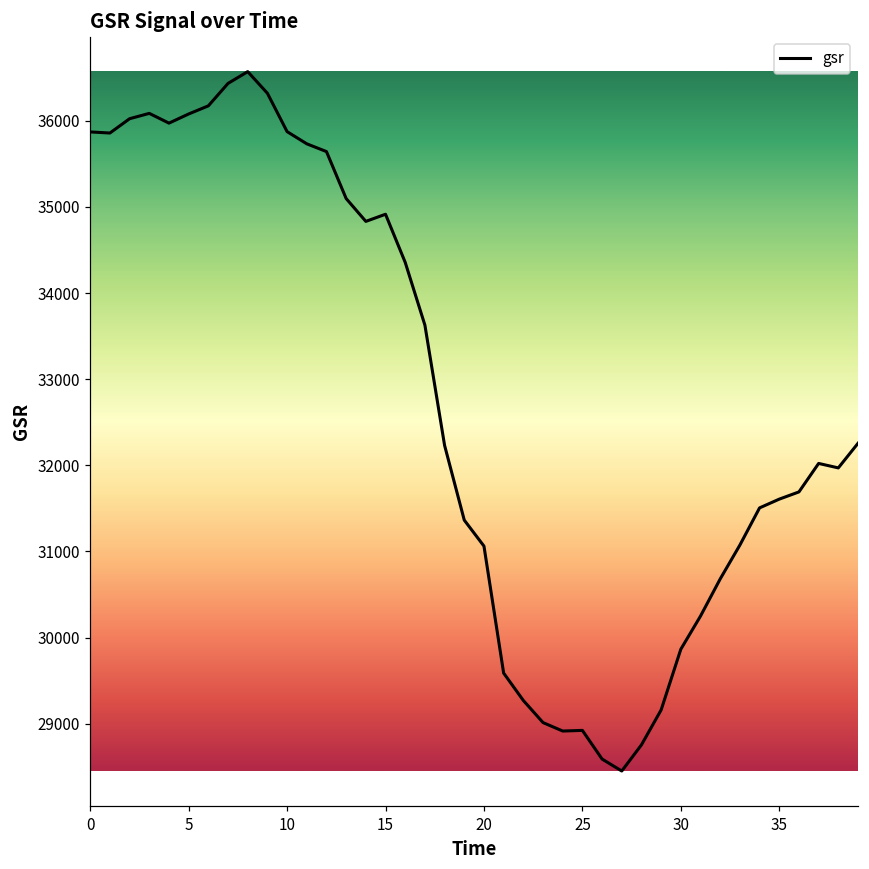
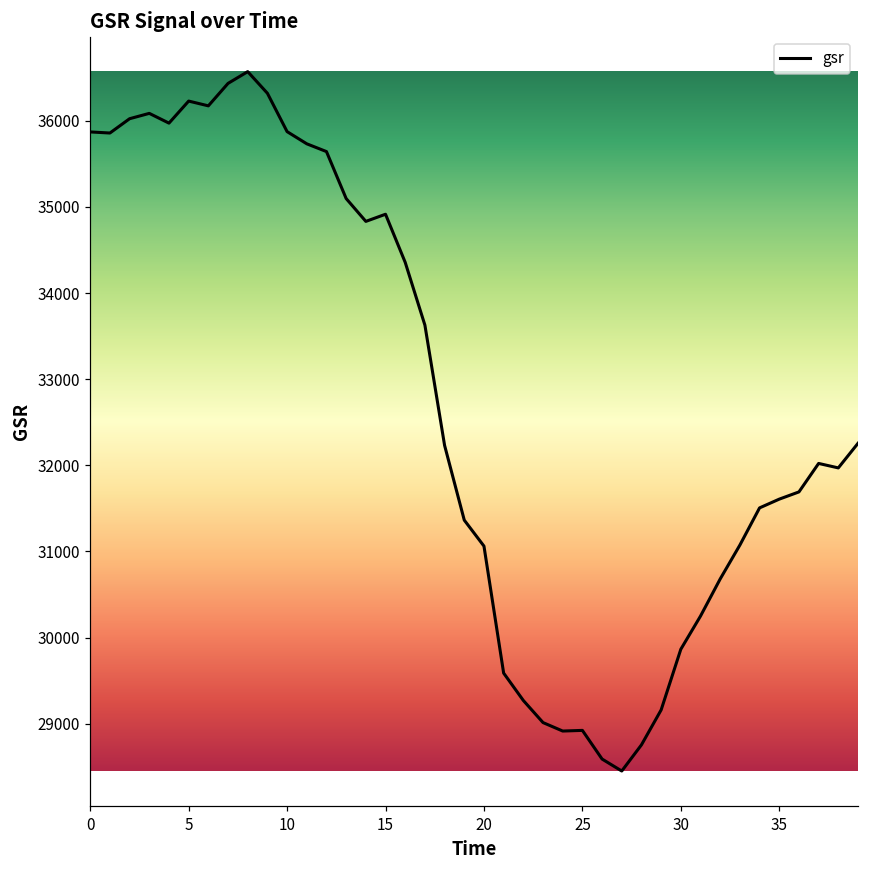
  {
    "0": 35900,
-   "5": 36100,
+   "5": 36200,
    "10": 35900,
    "15": 34900,
    "20": 31100,
    "25": 28900,
    "30": 29900,
    "35": 31600
  }
